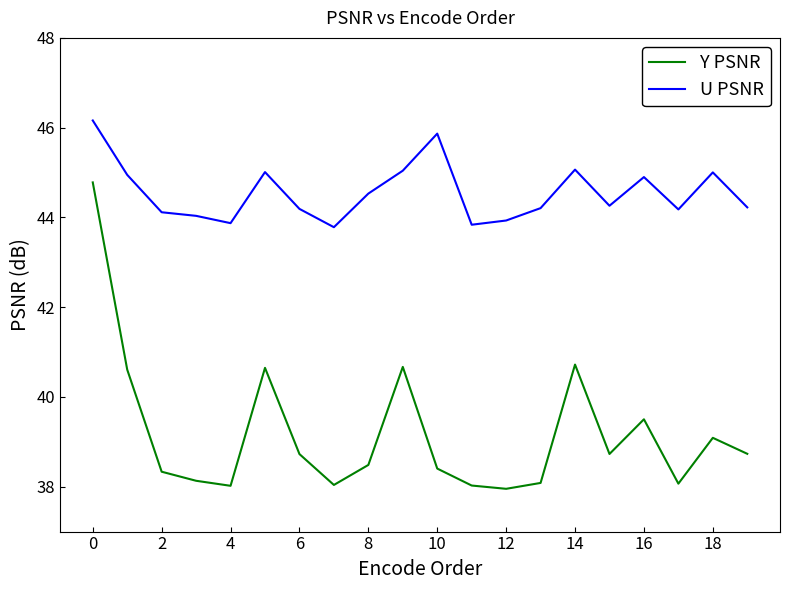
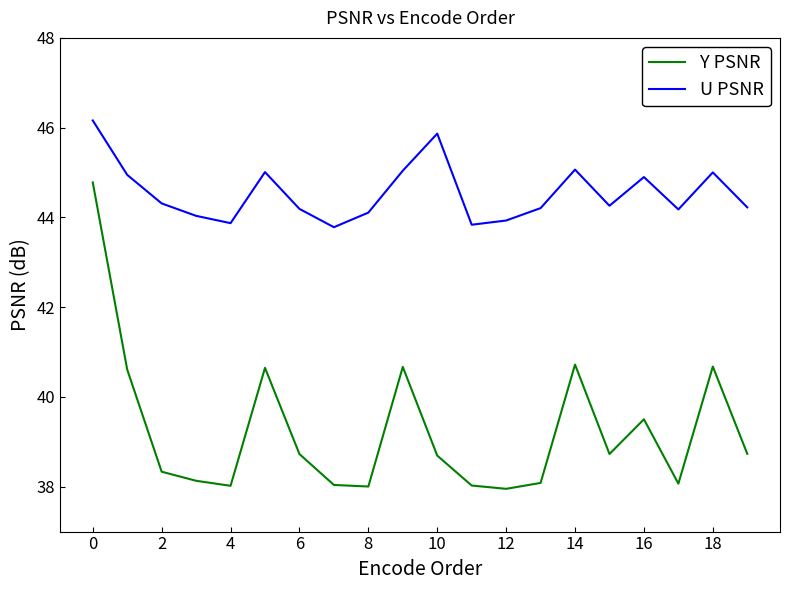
  {
    "Y PSNR": {
      "0": 44.8,
      "2": 38.3,
      "4": 38.0,
      "6": 38.7,
-     "8": 38.5,
-     "10": 38.4,
+     "8": 38.0,
+     "10": 38.7,
      "12": 38.0,
      "14": 40.7,
      "16": 39.5,
-     "18": 39.1
+     "18": 40.7
    },
    "U PSNR": {
      "0": 46.2,
-     "2": 44.1,
+     "2": 44.3,
      "4": 43.9,
      "6": 44.2,
-     "8": 44.5,
+     "8": 44.1,
      "10": 45.9,
      "12": 43.9,
      "14": 45.1,
      "16": 44.9,
      "18": 45.0
    }
  }
